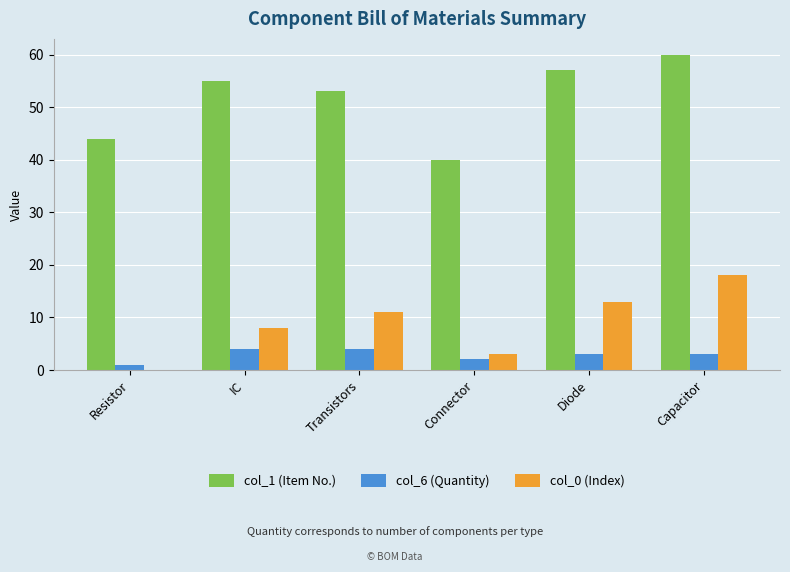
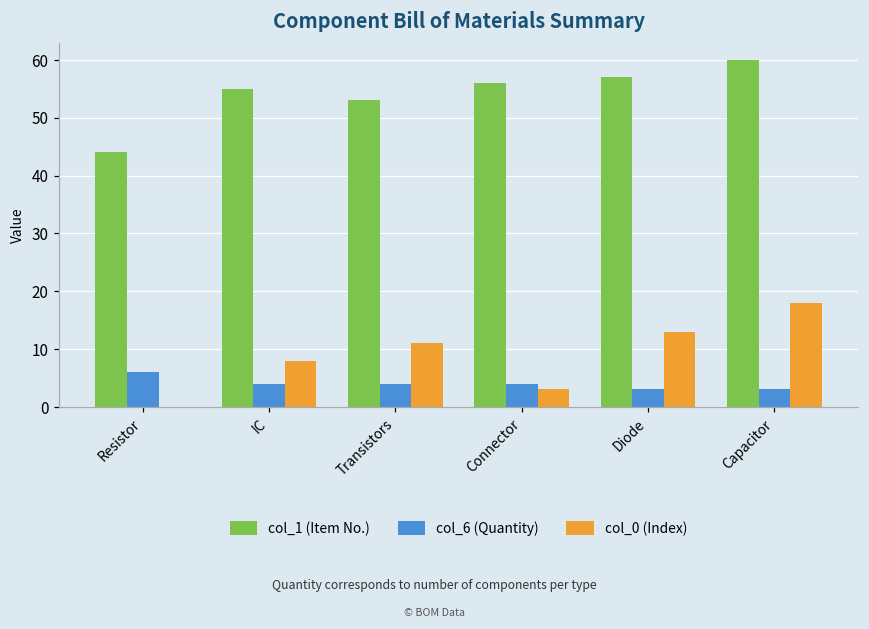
  {
    "col_1 (Item No.)": {
      "Resistor": 44,
      "IC": 55,
      "Transistors": 53,
-     "Connector": 40,
+     "Connector": 56,
      "Diode": 57,
      "Capacitor": 60
    },
    "col_6 (Quantity)": {
-     "Resistor": 1,
+     "Resistor": 6,
      "IC": 4,
      "Transistors": 4,
-     "Connector": 2,
+     "Connector": 4,
      "Diode": 3,
      "Capacitor": 3
    },
    "col_0 (Index)": {
      "Resistor": 0,
      "IC": 8,
      "Transistors": 11,
      "Connector": 3,
      "Diode": 13,
      "Capacitor": 18
    }
  }
